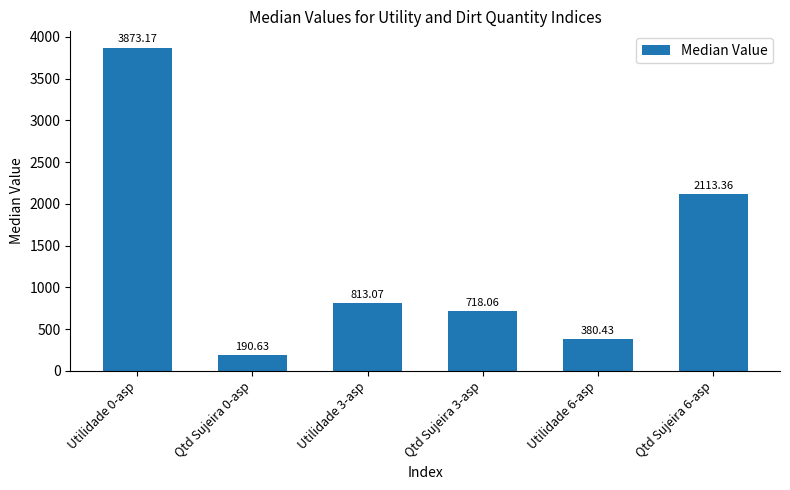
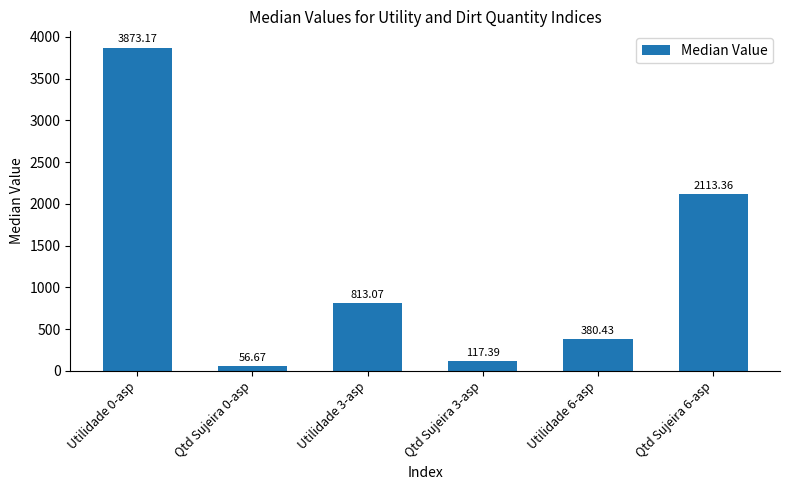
  {
    "Utilidade 0-asp": 3873.17,
-   "Qtd Sujeira 0-asp": 190.63,
+   "Qtd Sujeira 0-asp": 56.67,
    "Utilidade 3-asp": 813.07,
-   "Qtd Sujeira 3-asp": 718.06,
+   "Qtd Sujeira 3-asp": 117.39,
    "Utilidade 6-asp": 380.43,
    "Qtd Sujeira 6-asp": 2113.36
  }
